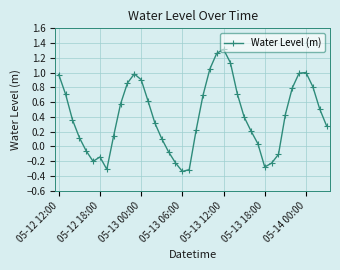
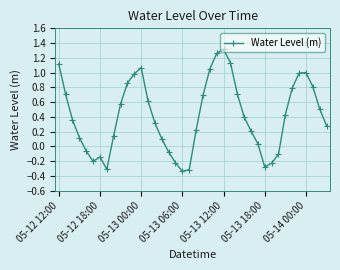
  {
-   "05-12 12:00": 1.0,
+   "05-12 12:00": 1.1,
    "05-12 18:00": -0.1,
-   "05-13 00:00": 0.9,
+   "05-13 00:00": 1.1,
    "05-13 06:00": -0.3,
    "05-13 18:00": -0.3,
    "05-14 00:00": 1.0
  }
